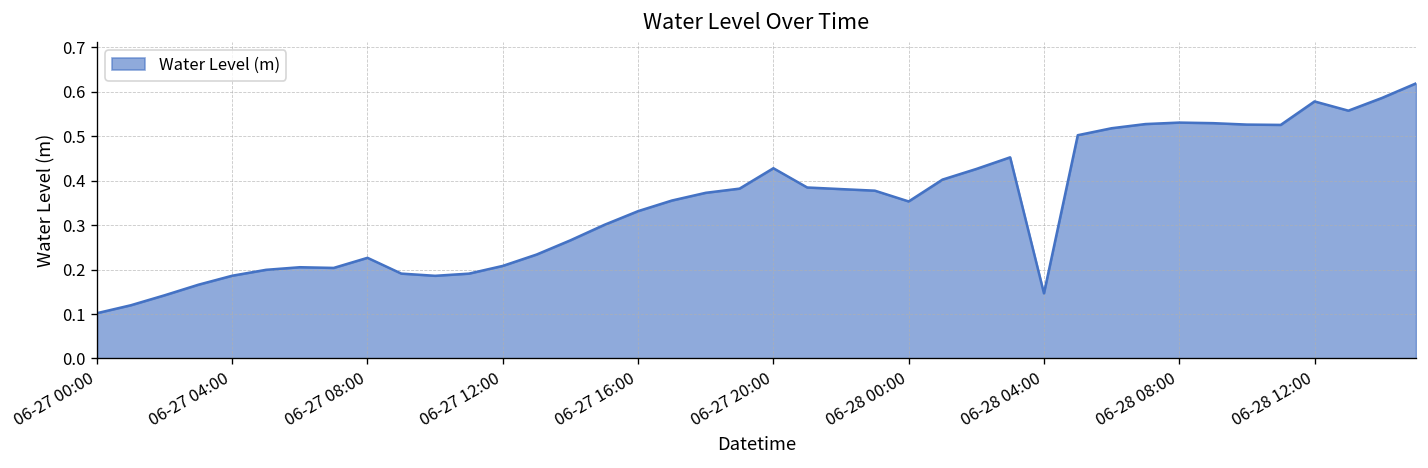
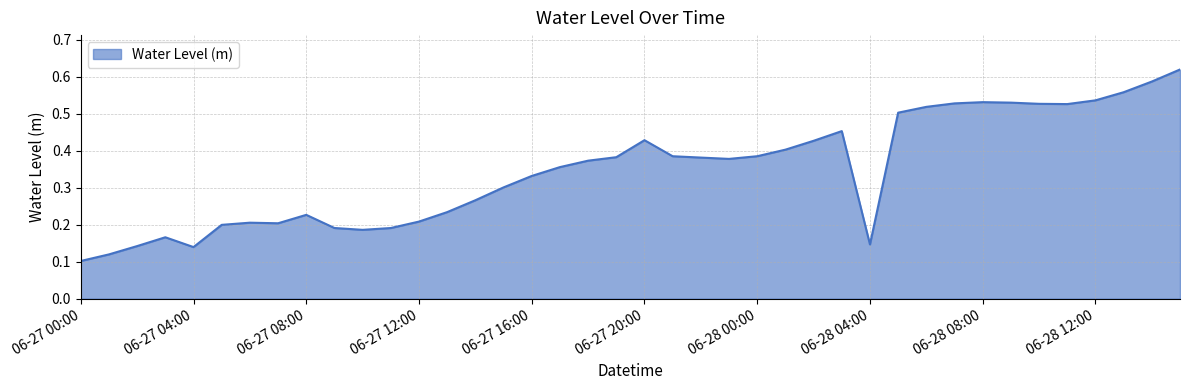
  {
    "06-27 00:00": 0.10,
-   "06-27 04:00": 0.19,
+   "06-27 04:00": 0.14,
    "06-27 08:00": 0.23,
    "06-27 12:00": 0.21,
    "06-27 16:00": 0.33,
    "06-27 20:00": 0.43,
-   "06-28 00:00": 0.35,
+   "06-28 00:00": 0.38,
    "06-28 04:00": 0.15,
    "06-28 08:00": 0.53,
-   "06-28 12:00": 0.58
+   "06-28 12:00": 0.54
  }
